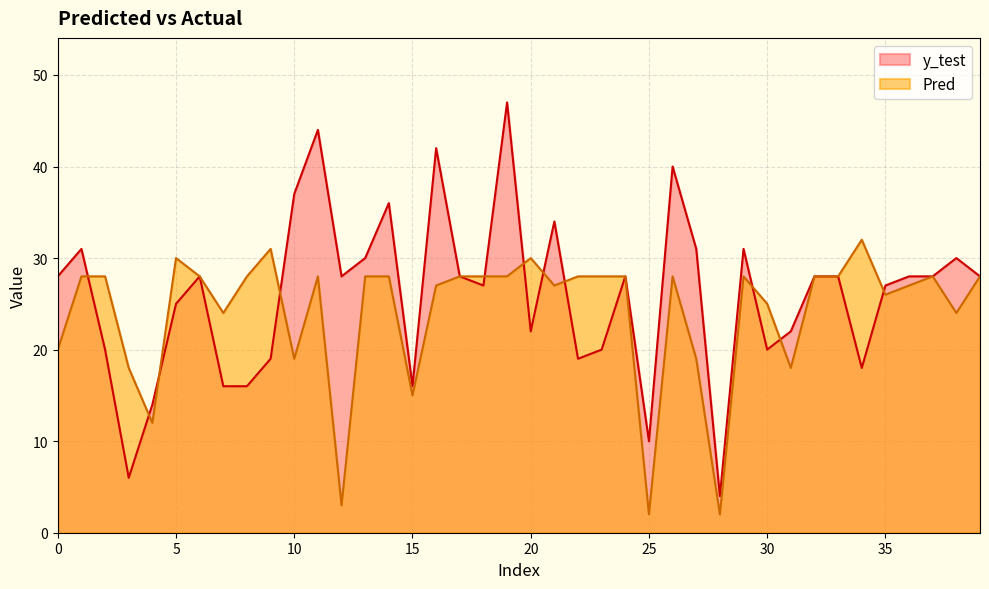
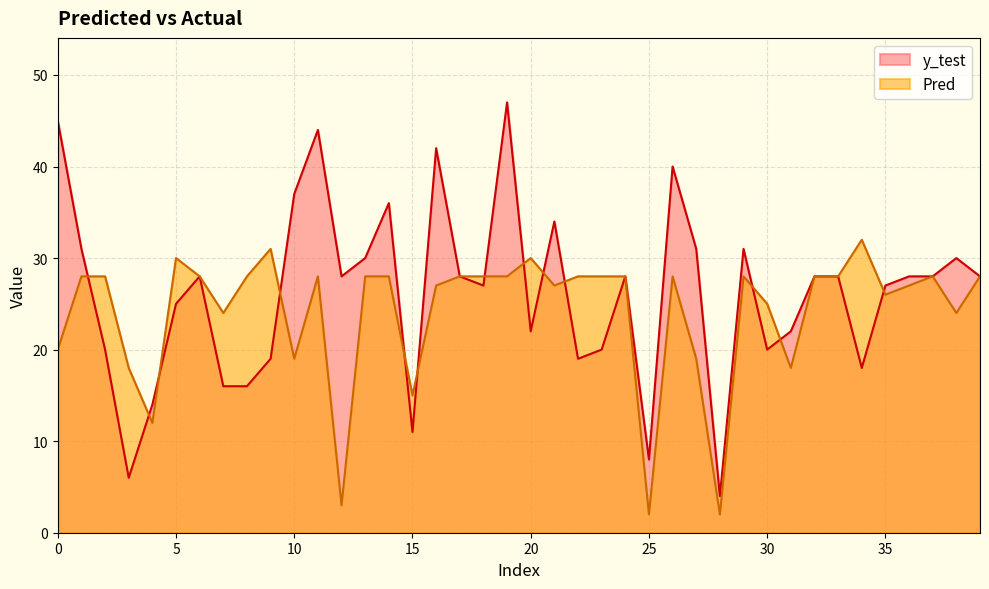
  {
    "y_test": {
-     "0": 28,
+     "0": 45,
      "5": 25,
      "10": 37,
-     "15": 16,
+     "15": 11,
      "20": 22,
-     "25": 10,
+     "25": 8,
      "30": 20,
      "35": 27
    },
    "Pred": {
      "0": 20,
      "5": 30,
      "10": 19,
      "15": 15,
      "20": 30,
      "25": 2,
      "30": 25,
      "35": 26
    }
  }
